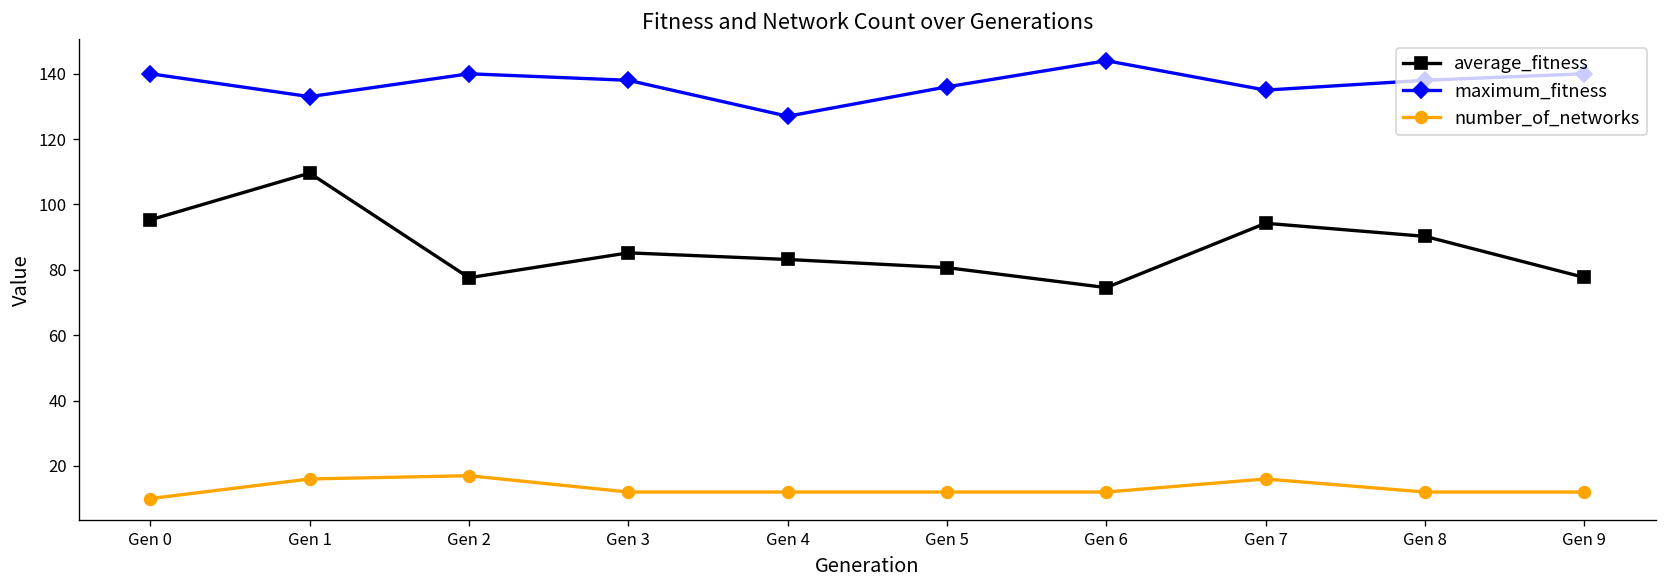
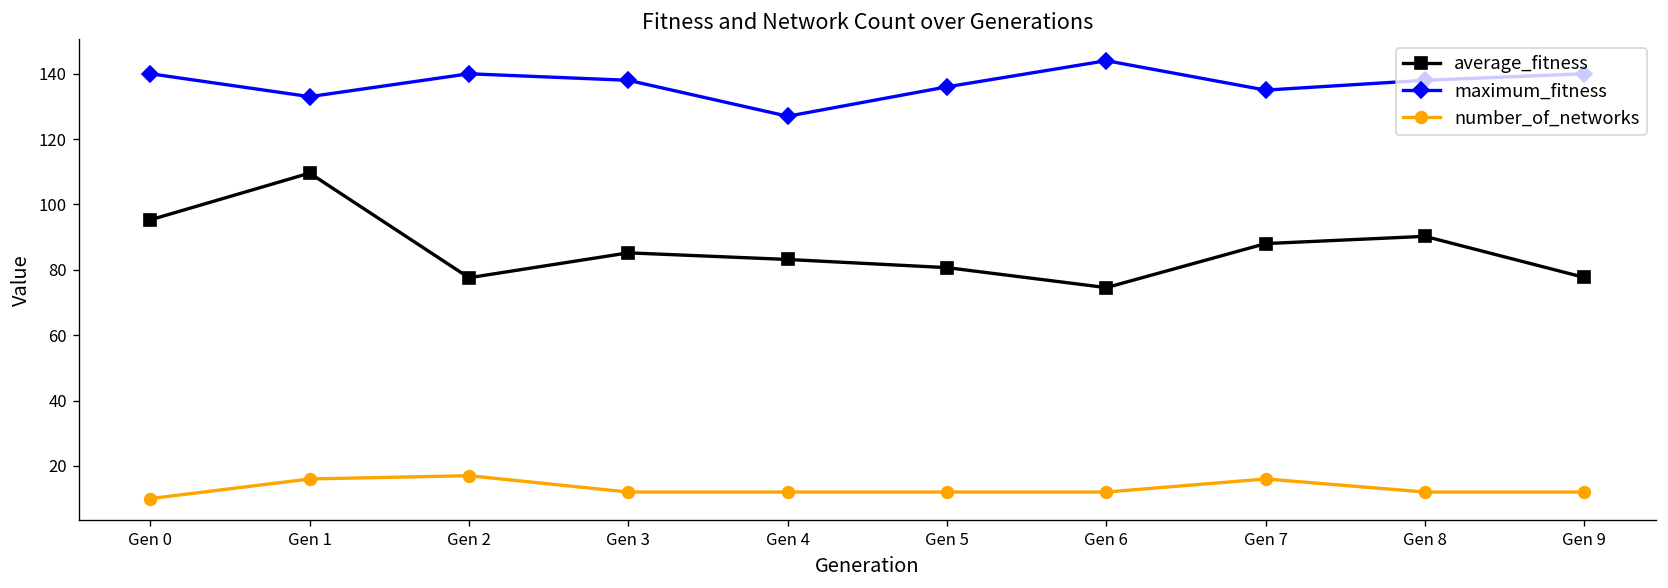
  {
    "average_fitness": {
      "Gen 0": 95,
      "Gen 1": 110,
      "Gen 2": 78,
      "Gen 3": 85,
      "Gen 4": 83,
      "Gen 5": 81,
      "Gen 6": 75,
-     "Gen 7": 94,
+     "Gen 7": 88,
      "Gen 8": 90,
      "Gen 9": 78
    },
    "maximum_fitness": {
      "Gen 0": 140,
      "Gen 1": 133,
      "Gen 2": 140,
      "Gen 3": 138,
      "Gen 4": 127,
      "Gen 5": 136,
      "Gen 6": 144,
      "Gen 7": 135
    },
    "number_of_networks": {
      "Gen 0": 10,
      "Gen 1": 16,
      "Gen 2": 17,
      "Gen 3": 12,
      "Gen 4": 12,
      "Gen 5": 12,
      "Gen 6": 12,
      "Gen 7": 16,
      "Gen 8": 12,
      "Gen 9": 12
    }
  }
